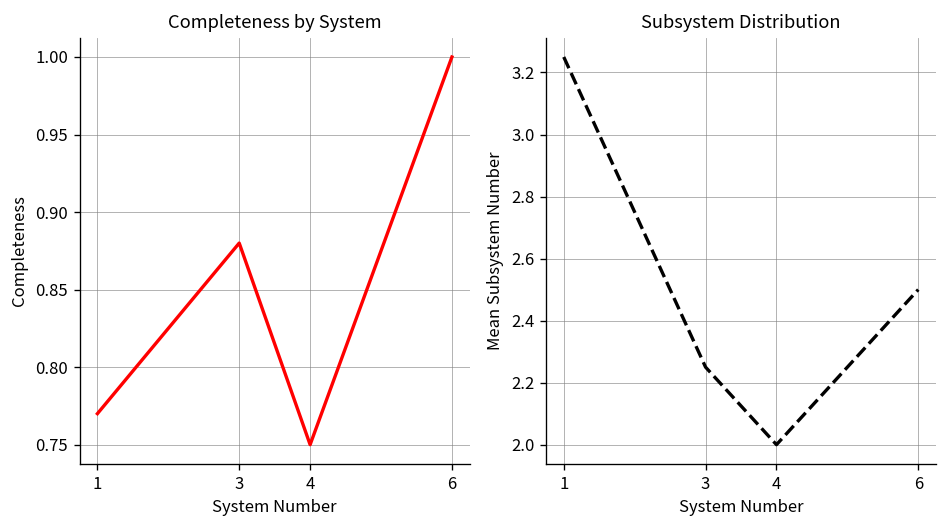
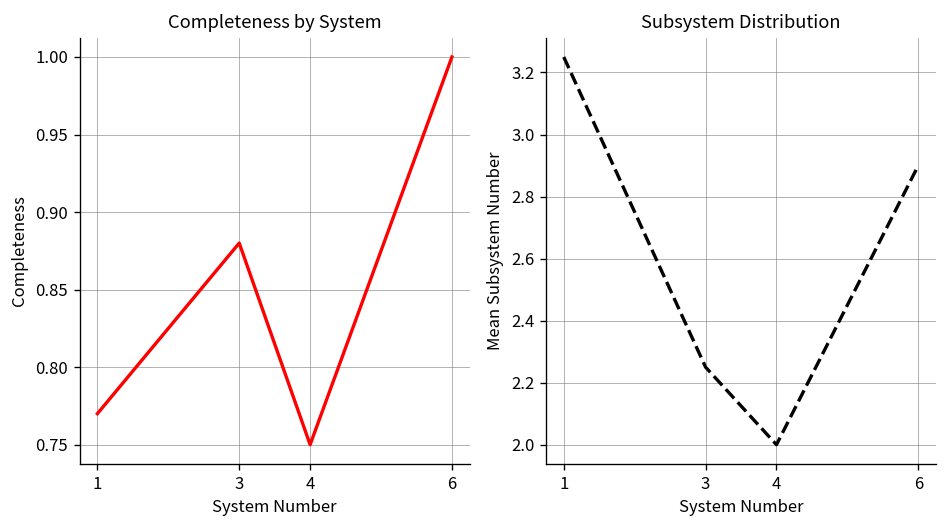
  {
    "Completeness by System": {
      "1": 0.770,
      "3": 0.880,
      "4": 0.750,
      "6": 1.000
    },
    "Subsystem Distribution": {
      "1": 3.25,
      "3": 2.25,
      "4": 2.0,
-     "6": 2.5
+     "6": 2.9
    }
  }
